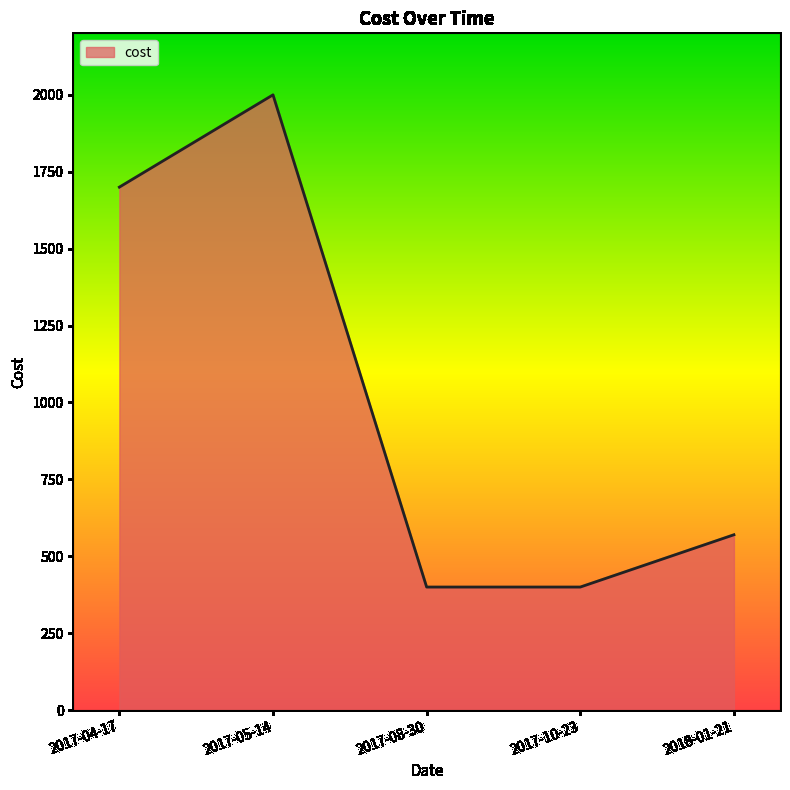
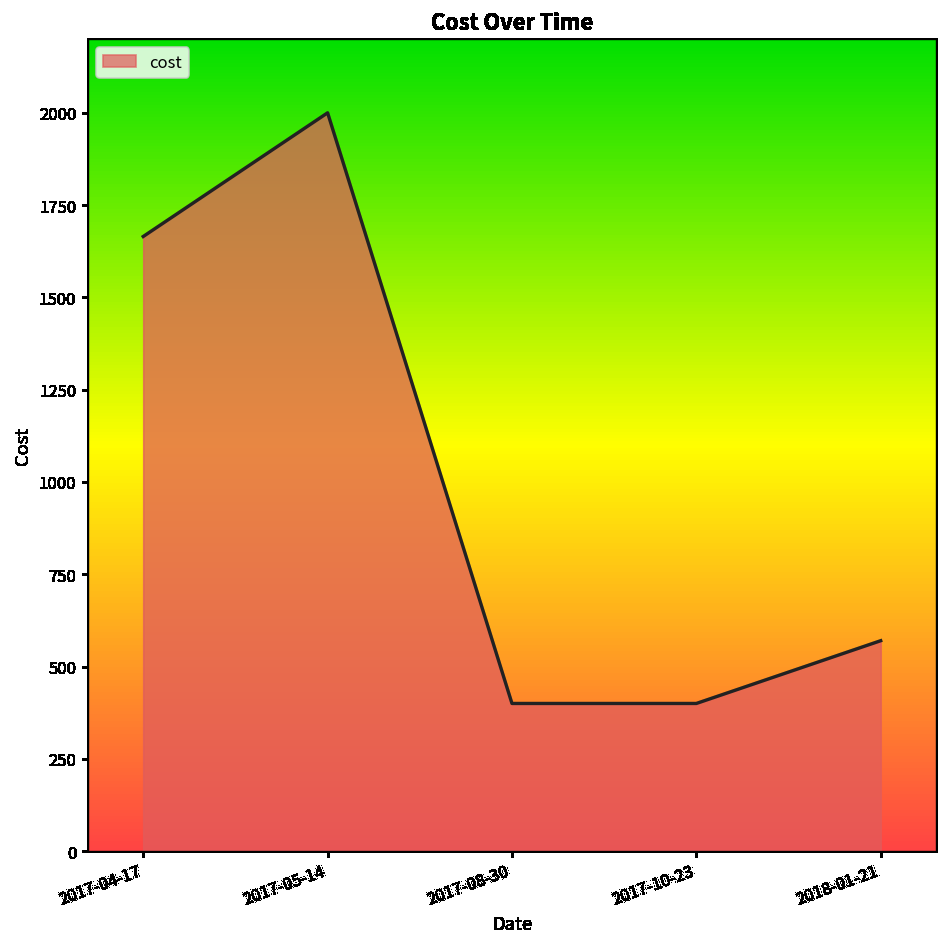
  {
-   "2017-04-17": 1700,
+   "2017-04-17": 1670,
    "2017-05-14": 2000,
    "2017-08-30": 400,
    "2017-10-23": 400,
    "2018-01-21": 570
  }
